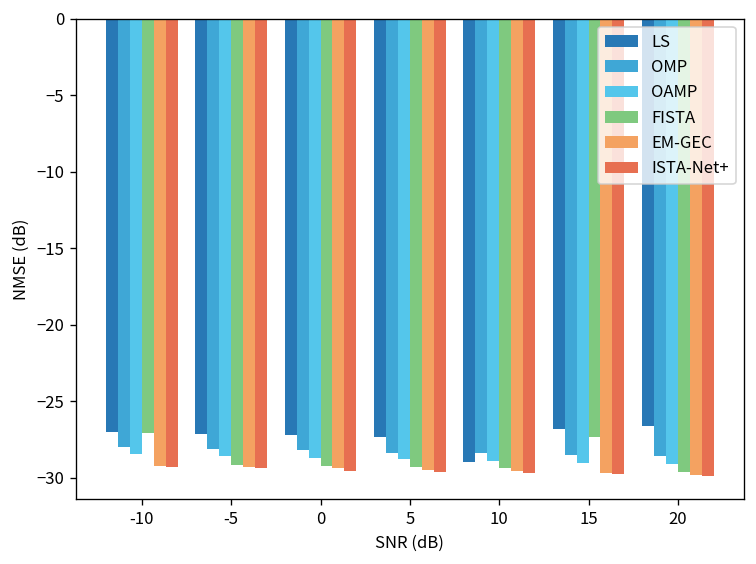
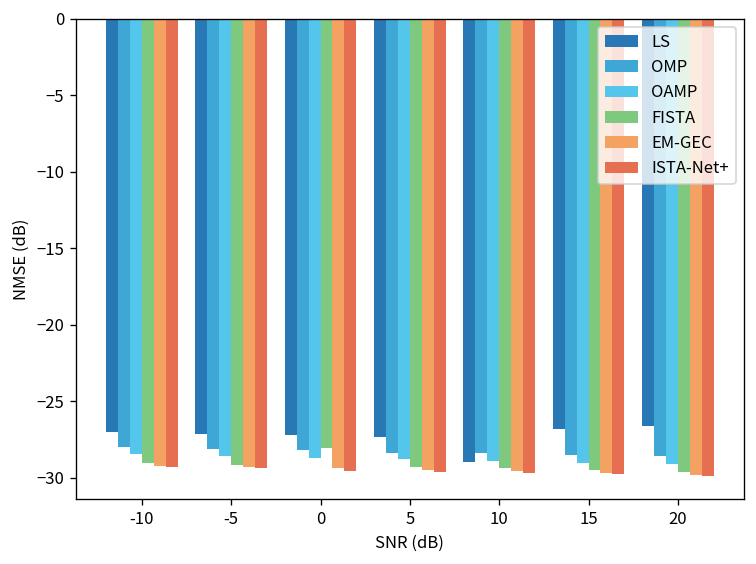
  {
    "LS": {
      "-10": -27.0,
      "-5": -27.1,
      "0": -27.2,
      "5": -27.3,
      "10": -28.9,
      "15": -26.8,
      "20": -26.6
    },
    "FISTA": {
-     "-10": -27.1,
+     "-10": -29.0,
      "-5": -29.1,
-     "0": -29.2,
+     "0": -28.0,
      "5": -29.3,
      "10": -29.4,
-     "15": -27.3,
+     "15": -29.5,
      "20": -29.6
    }
  }
